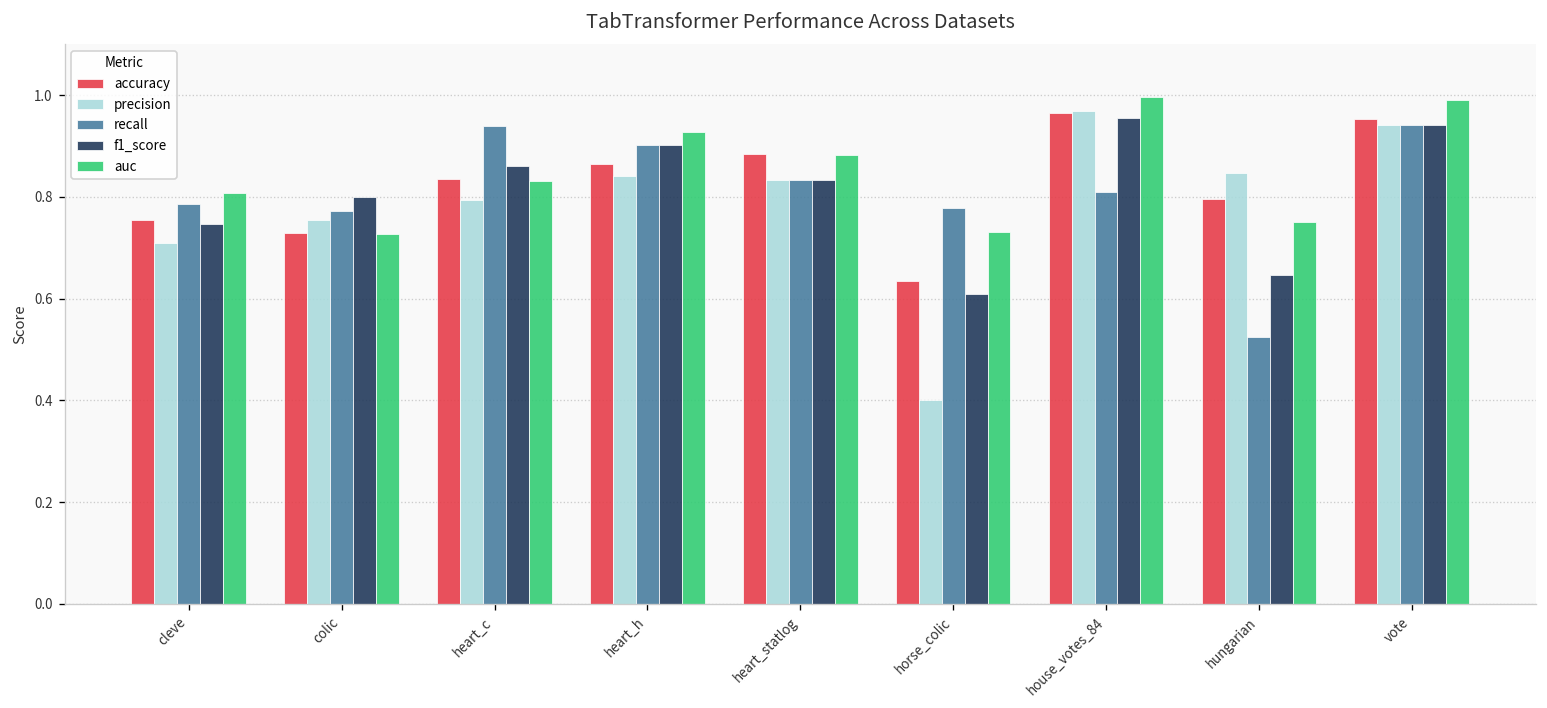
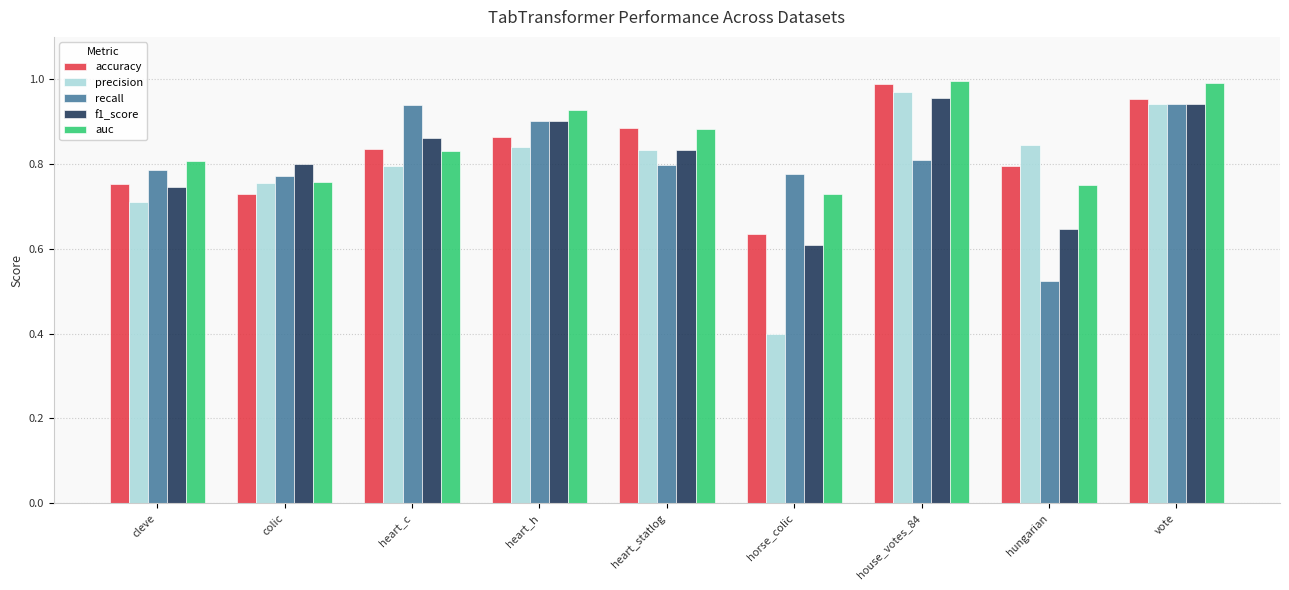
  {
    "accuracy": {
      "cleve": 0.75,
      "colic": 0.73,
      "heart_c": 0.84,
      "heart_h": 0.86,
      "heart_statlog": 0.88,
      "horse_colic": 0.64,
-     "house_votes_84": 0.97,
+     "house_votes_84": 0.99,
      "hungarian": 0.80,
      "vote": 0.95
    },
    "precision": {
      "cleve": 0.71,
      "colic": 0.75,
      "heart_c": 0.79,
      "heart_h": 0.84,
      "heart_statlog": 0.83,
      "horse_colic": 0.40,
      "house_votes_84": 0.97,
      "hungarian": 0.85,
      "vote": 0.94
    },
    "recall": {
      "cleve": 0.79,
      "colic": 0.77,
      "heart_c": 0.94,
      "heart_h": 0.90,
-     "heart_statlog": 0.83,
+     "heart_statlog": 0.80,
      "horse_colic": 0.78,
      "house_votes_84": 0.81,
      "hungarian": 0.52,
      "vote": 0.94
    },
    "f1_score": {
      "cleve": 0.75,
      "colic": 0.80,
      "heart_c": 0.86,
      "heart_h": 0.90,
      "heart_statlog": 0.83,
      "horse_colic": 0.61,
      "house_votes_84": 0.96,
      "hungarian": 0.65,
      "vote": 0.94
    },
    "auc": {
      "cleve": 0.81,
-     "colic": 0.73,
+     "colic": 0.76,
      "heart_c": 0.83,
      "heart_h": 0.93,
      "heart_statlog": 0.88,
      "horse_colic": 0.73,
      "house_votes_84": 1.00,
      "hungarian": 0.75,
      "vote": 0.99
    }
  }
